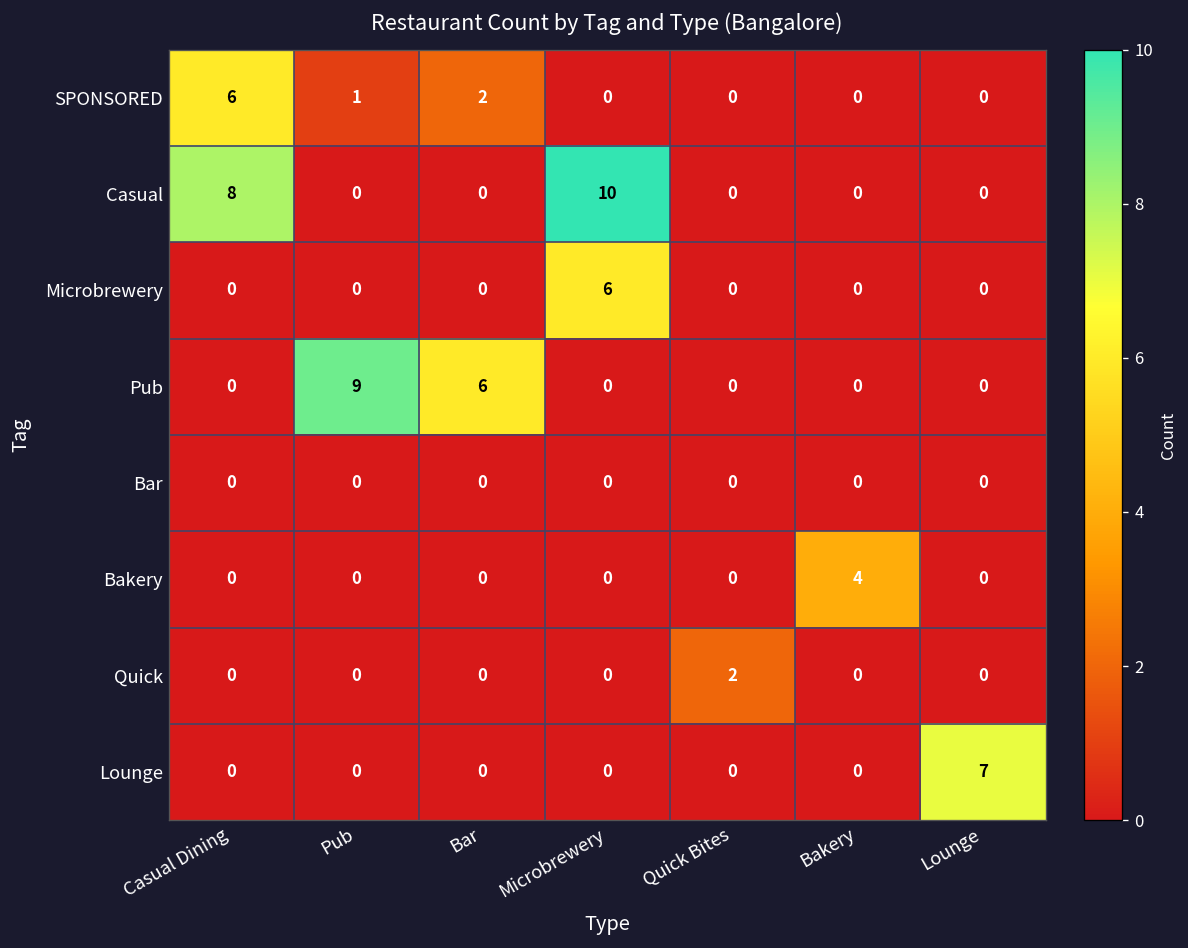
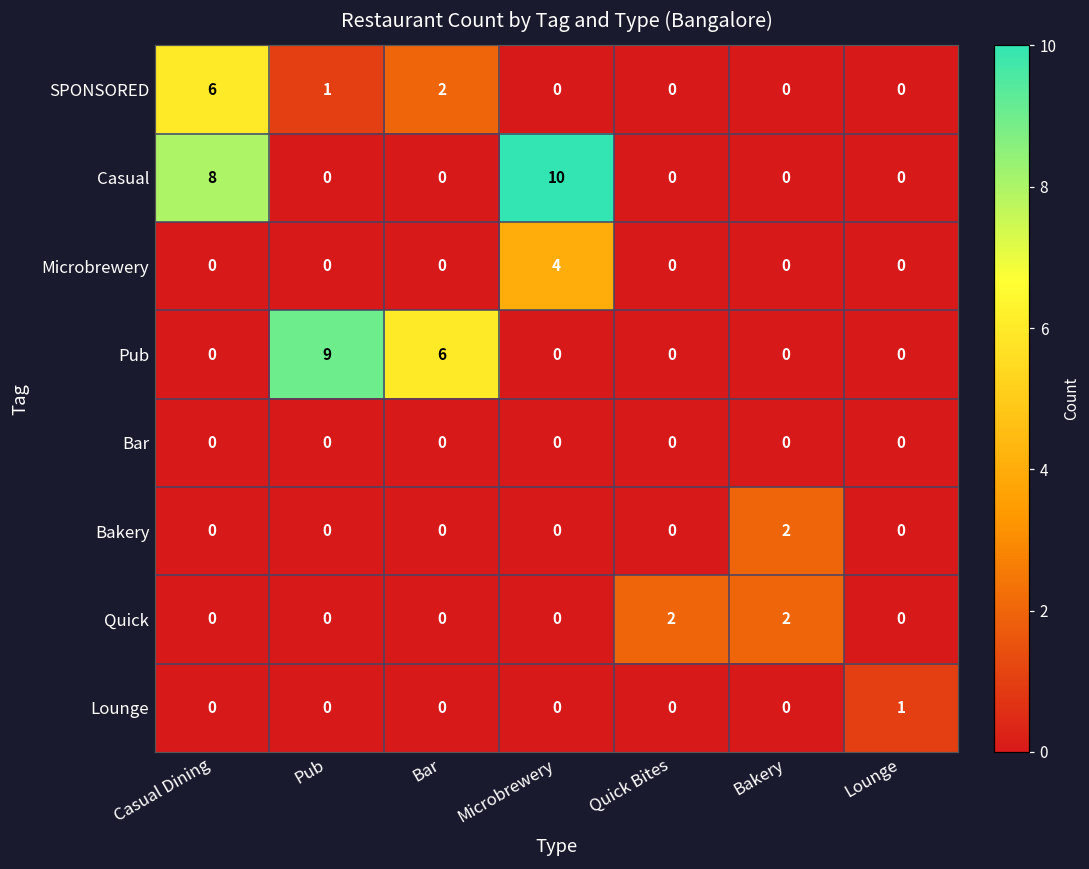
  {
    "SPONSORED": {
      "Casual Dining": 6,
      "Pub": 1,
      "Bar": 2,
      "Microbrewery": 0,
      "Quick Bites": 0,
      "Bakery": 0,
      "Lounge": 0
    },
    "Casual": {
      "Casual Dining": 8,
      "Pub": 0,
      "Bar": 0,
      "Microbrewery": 10,
      "Quick Bites": 0,
      "Bakery": 0,
      "Lounge": 0
    },
    "Microbrewery": {
      "Casual Dining": 0,
      "Pub": 0,
      "Bar": 0,
-     "Microbrewery": 6,
+     "Microbrewery": 4,
      "Quick Bites": 0,
      "Bakery": 0,
      "Lounge": 0
    },
    "Pub": {
      "Casual Dining": 0,
      "Pub": 9,
      "Bar": 6,
      "Microbrewery": 0,
      "Quick Bites": 0,
      "Bakery": 0,
      "Lounge": 0
    },
    "Bar": {
      "Casual Dining": 0,
      "Pub": 0,
      "Bar": 0,
      "Microbrewery": 0,
      "Quick Bites": 0,
      "Bakery": 0,
      "Lounge": 0
    },
    "Bakery": {
      "Casual Dining": 0,
      "Pub": 0,
      "Bar": 0,
      "Microbrewery": 0,
      "Quick Bites": 0,
-     "Bakery": 4,
+     "Bakery": 2,
      "Lounge": 0
    },
    "Quick": {
      "Casual Dining": 0,
      "Pub": 0,
      "Bar": 0,
      "Microbrewery": 0,
      "Quick Bites": 2,
-     "Bakery": 0,
+     "Bakery": 2,
      "Lounge": 0
    },
    "Lounge": {
      "Casual Dining": 0,
      "Pub": 0,
      "Bar": 0,
      "Microbrewery": 0,
      "Quick Bites": 0,
      "Bakery": 0,
-     "Lounge": 7
+     "Lounge": 1
    }
  }
